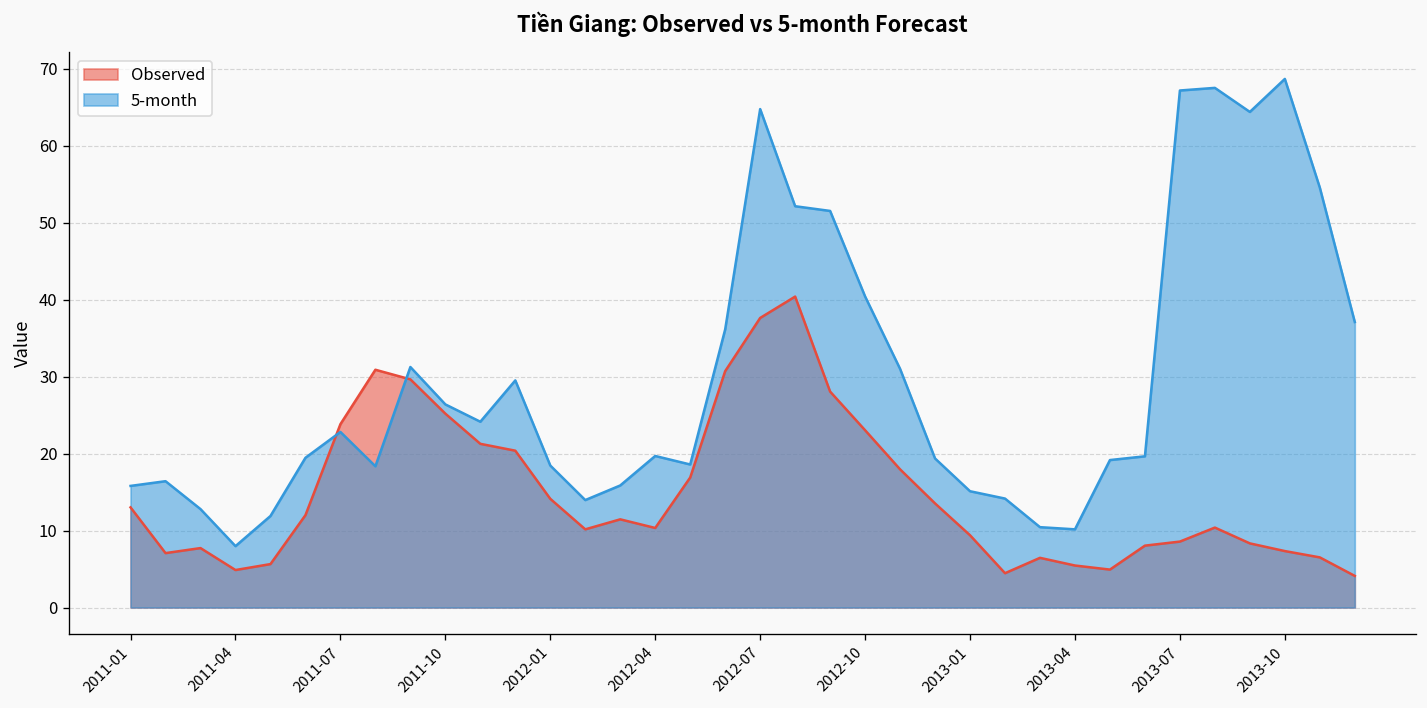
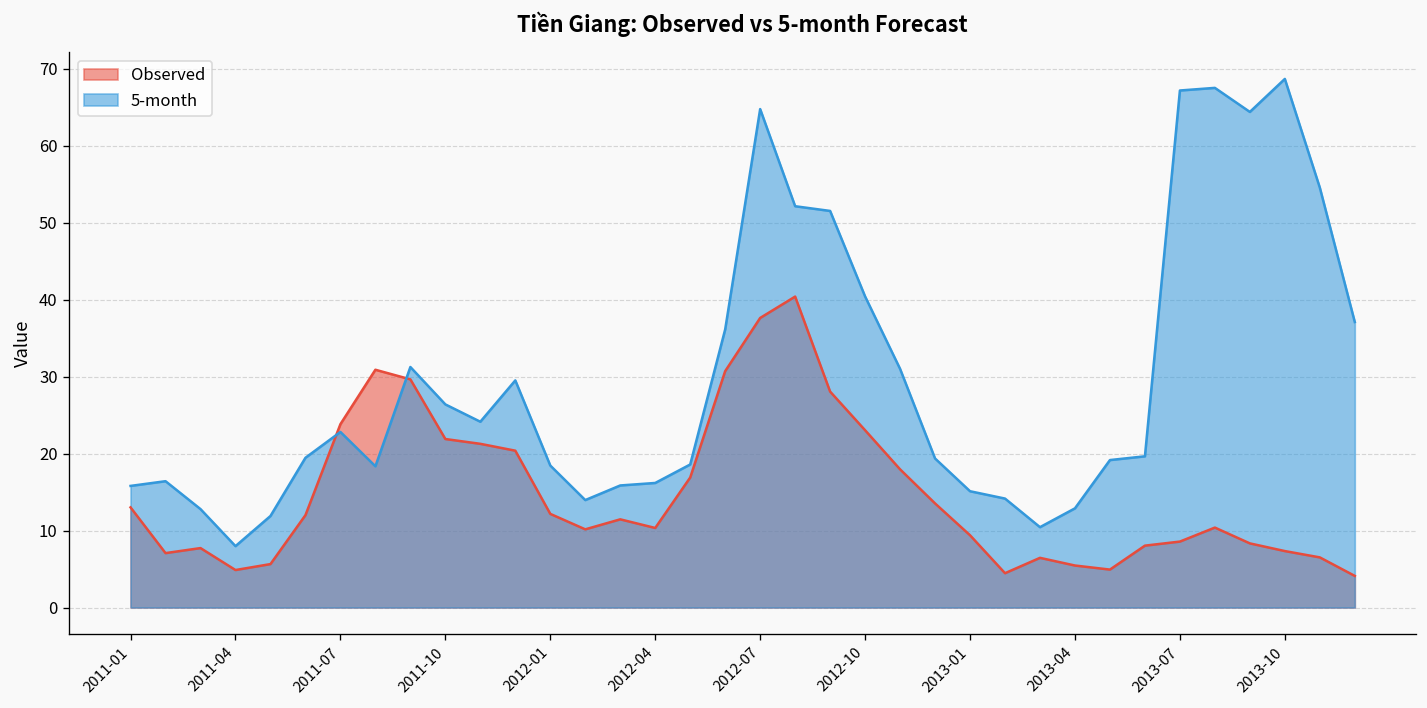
  {
    "Observed": {
      "2011-01": 13,
      "2011-04": 5,
      "2011-07": 24,
-     "2011-10": 25,
-     "2012-01": 14,
+     "2011-10": 22,
+     "2012-01": 12,
      "2012-04": 10,
      "2012-07": 38,
      "2012-10": 23,
      "2013-01": 9,
      "2013-04": 5,
      "2013-07": 9,
      "2013-10": 7
    },
    "5-month": {
      "2011-01": 16,
      "2011-04": 8,
      "2011-07": 23,
      "2011-10": 26,
      "2012-01": 18,
-     "2012-04": 20,
+     "2012-04": 16,
      "2012-07": 65,
      "2012-10": 40,
      "2013-01": 15,
-     "2013-04": 10,
+     "2013-04": 13,
      "2013-07": 67,
      "2013-10": 69
    }
  }
